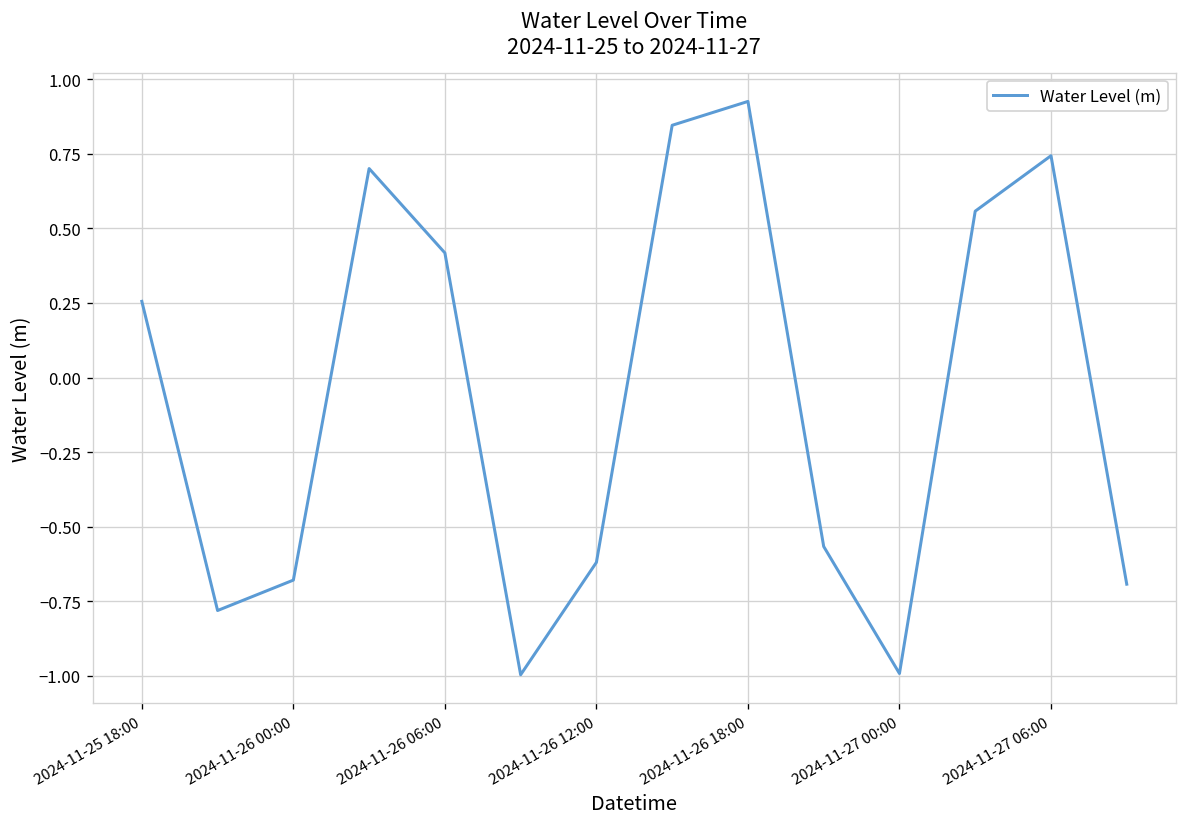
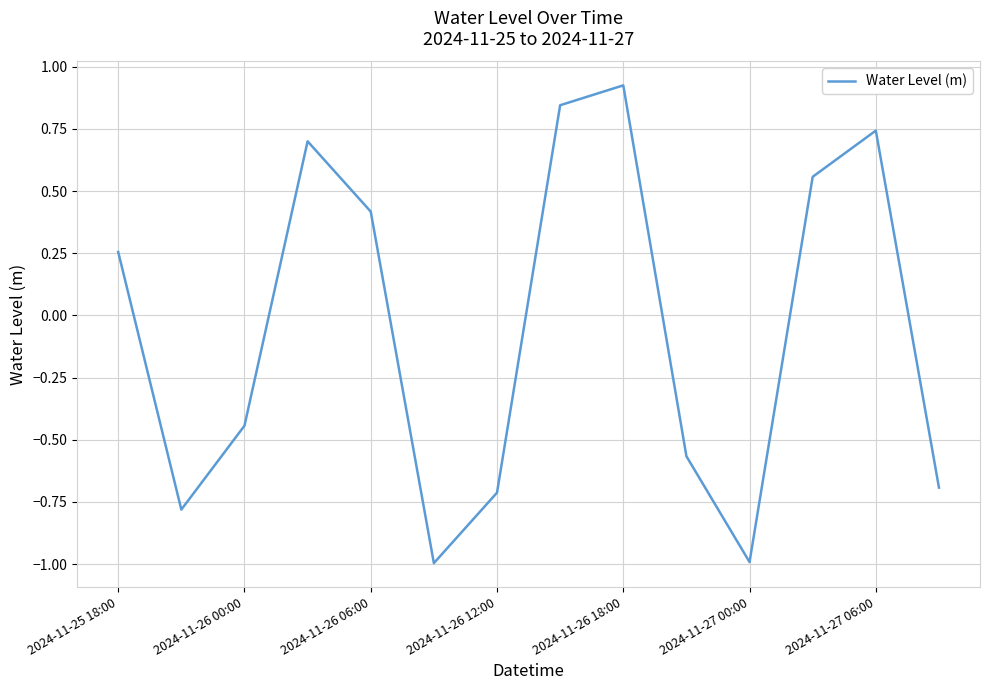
  {
    "2024-11-25 18:00": 0.26,
-   "2024-11-26 00:00": -0.68,
+   "2024-11-26 00:00": -0.44,
    "2024-11-26 06:00": 0.42,
-   "2024-11-26 12:00": -0.62,
+   "2024-11-26 12:00": -0.71,
    "2024-11-26 18:00": 0.93,
    "2024-11-27 00:00": -0.99,
    "2024-11-27 06:00": 0.74
  }
